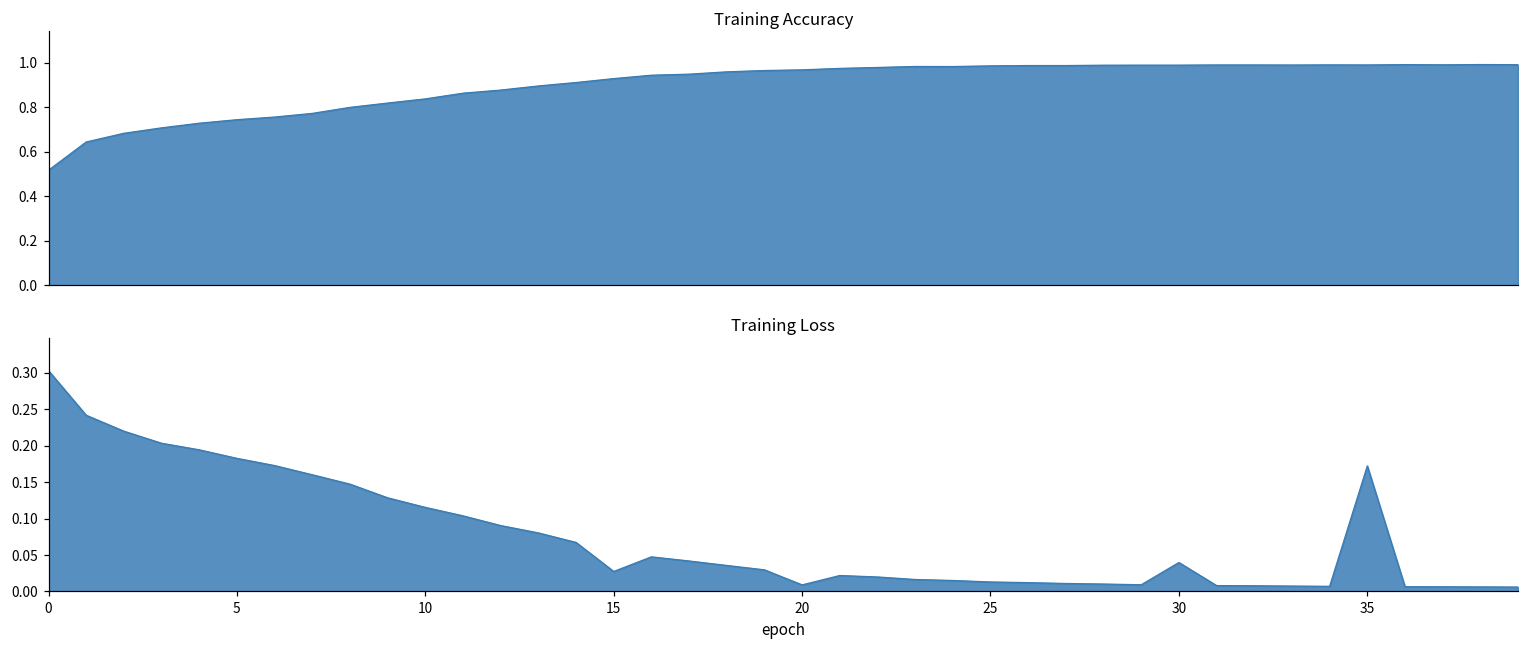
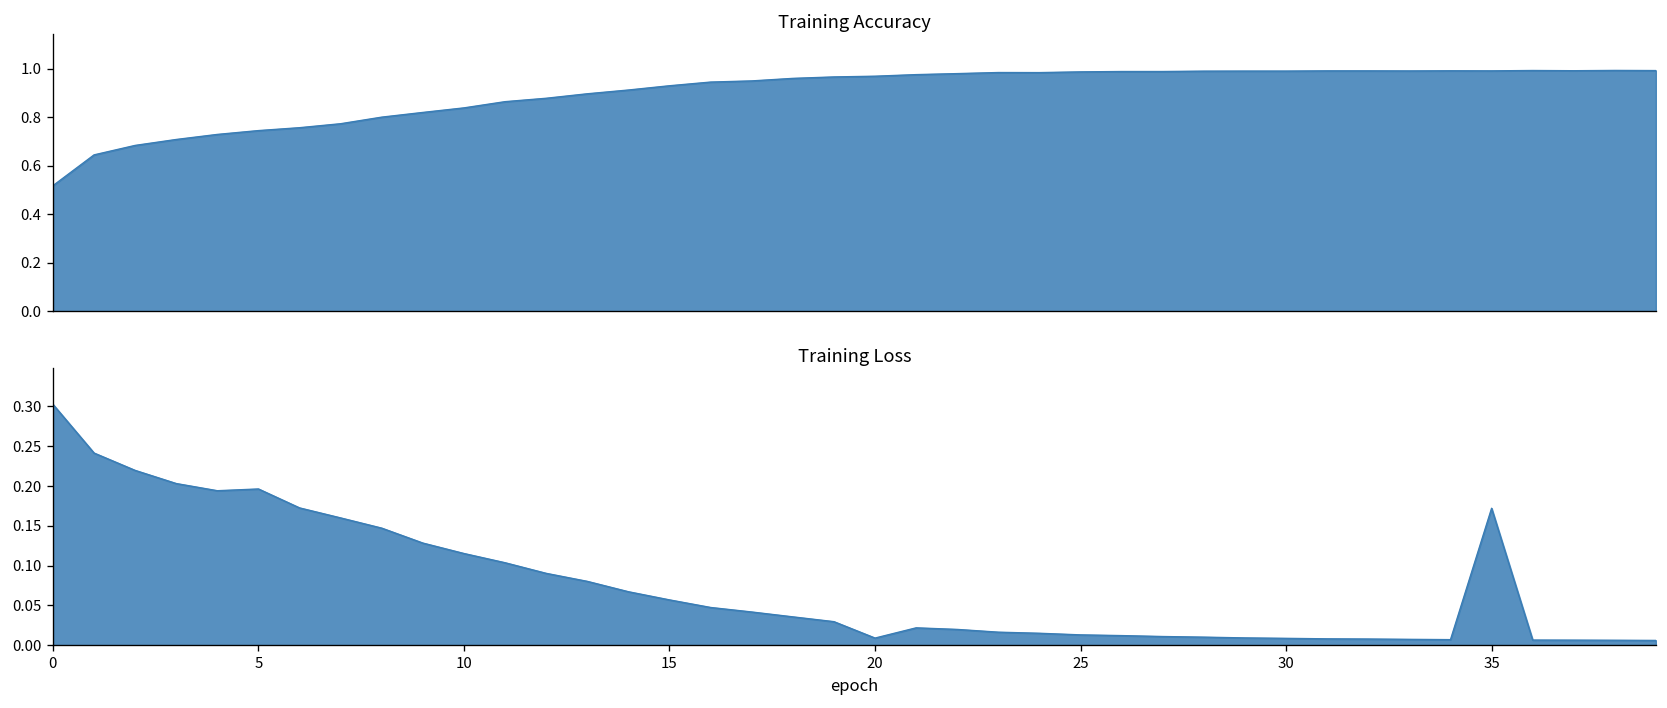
  {
    "Training Loss": {
      "0": 0.30,
-     "5": 0.18,
+     "5": 0.20,
      "10": 0.12,
-     "15": 0.03,
+     "15": 0.06,
      "20": 0.01,
      "25": 0.01,
-     "30": 0.04,
+     "30": 0.01,
      "35": 0.17
    }
  }
